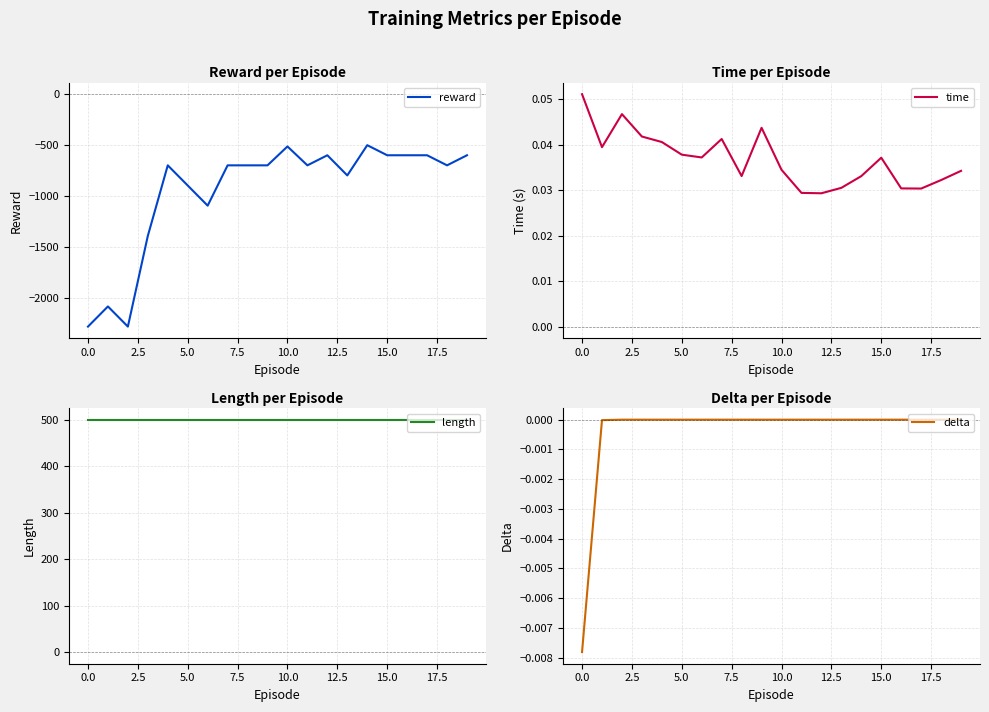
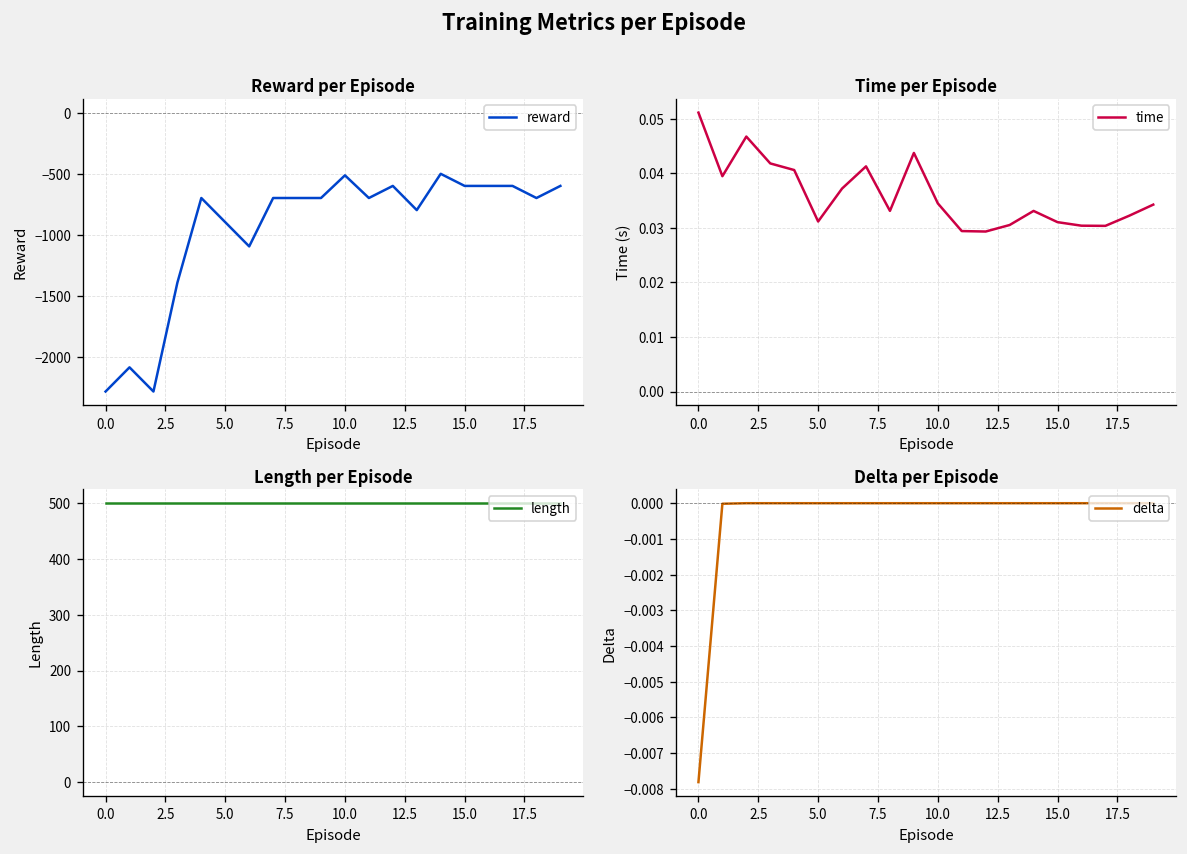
  {
    "Reward per Episode": {
      "0.0": -2280,
      "5.0": -900,
      "10.0": -510,
      "15.0": -600
    },
    "Time per Episode": {
      "0.0": 0.051,
-     "5.0": 0.038,
+     "5.0": 0.031,
      "10.0": 0.034,
-     "15.0": 0.037
+     "15.0": 0.031
    },
    "Length per Episode": {
      "0.0": 500,
      "5.0": 500,
      "10.0": 500,
      "15.0": 500
    },
    "Delta per Episode": {
      "0.0": -0.0078,
      "5.0": 0.0000,
      "10.0": 0.0000,
      "15.0": 0.0000
    }
  }
